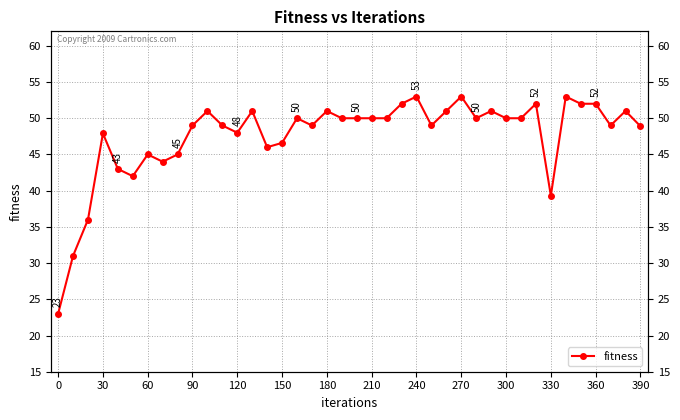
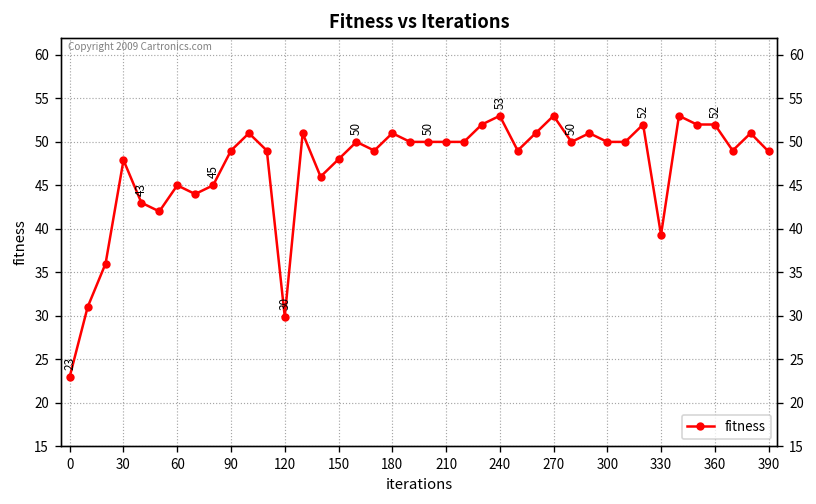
  {
    "0": 23,
-   "120": 48,
-   "150": 47,
+   "120": 30,
+   "150": 48,
    "240": 53,
    "360": 52
  }
